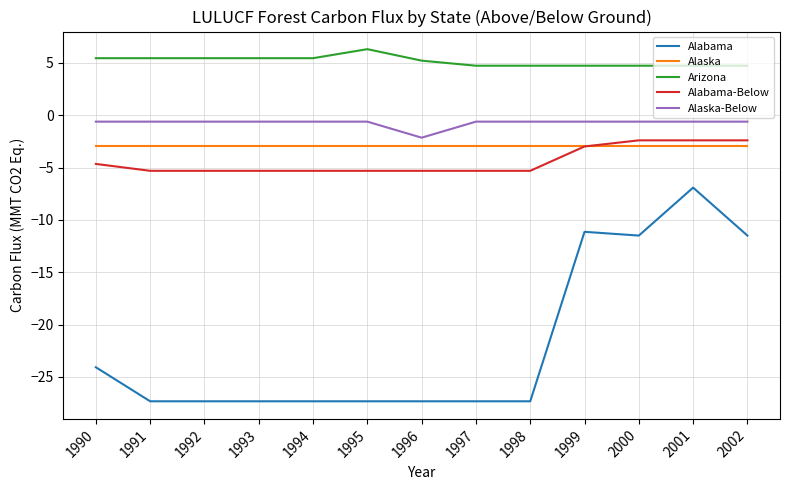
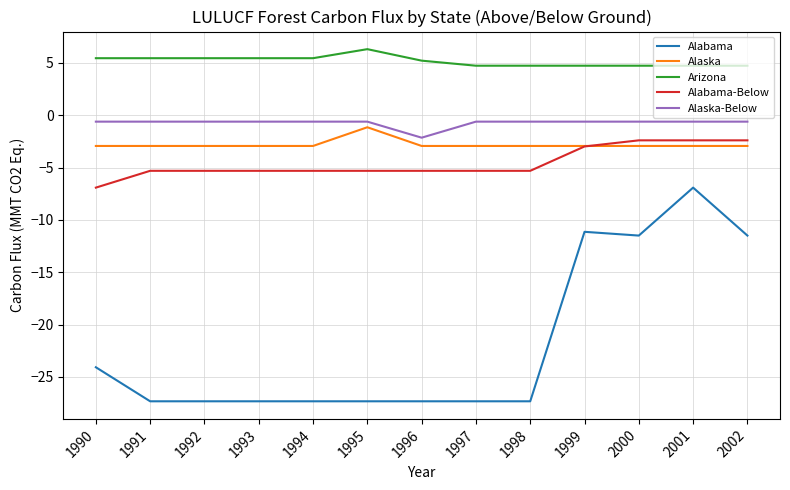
  {
    "Alabama": {
      "1990": -24.1,
      "1991": -27.3,
      "1992": -27.3,
      "1993": -27.3,
      "1994": -27.3,
      "1995": -27.3,
      "1996": -27.3,
      "1997": -27.3,
      "1998": -27.3,
      "1999": -11.1,
      "2000": -11.5,
      "2001": -6.9,
      "2002": -11.5
    },
    "Alaska": {
      "1990": -2.9,
      "1991": -2.9,
      "1992": -2.9,
      "1993": -2.9,
      "1994": -2.9,
-     "1995": -2.9,
+     "1995": -1.1,
      "1996": -2.9,
      "1997": -2.9,
      "1998": -2.9,
      "2000": -2.9,
      "2001": -2.9,
      "2002": -2.9
    },
    "Arizona": {
      "1990": 5.5,
      "1991": 5.5,
      "1992": 5.5,
      "1993": 5.5,
      "1994": 5.5,
      "1995": 6.3,
      "1996": 5.2,
      "1997": 4.7,
      "1998": 4.7,
      "1999": 4.7,
      "2000": 4.7
    },
    "Alabama-Below": {
-     "1990": -4.6,
+     "1990": -6.9,
      "1991": -5.3,
      "1992": -5.3,
      "1993": -5.3,
      "1994": -5.3,
      "1995": -5.3,
      "1996": -5.3,
      "1997": -5.3,
      "1998": -5.3,
      "2000": -2.4,
      "2001": -2.4,
      "2002": -2.4
    },
    "Alaska-Below": {
      "1990": -0.6,
      "1991": -0.6,
      "1992": -0.6,
      "1993": -0.6,
      "1994": -0.6,
      "1995": -0.6,
      "1996": -2.1,
      "1997": -0.6,
      "1998": -0.6,
      "1999": -0.6,
      "2000": -0.6,
      "2001": -0.6,
      "2002": -0.6
    }
  }
